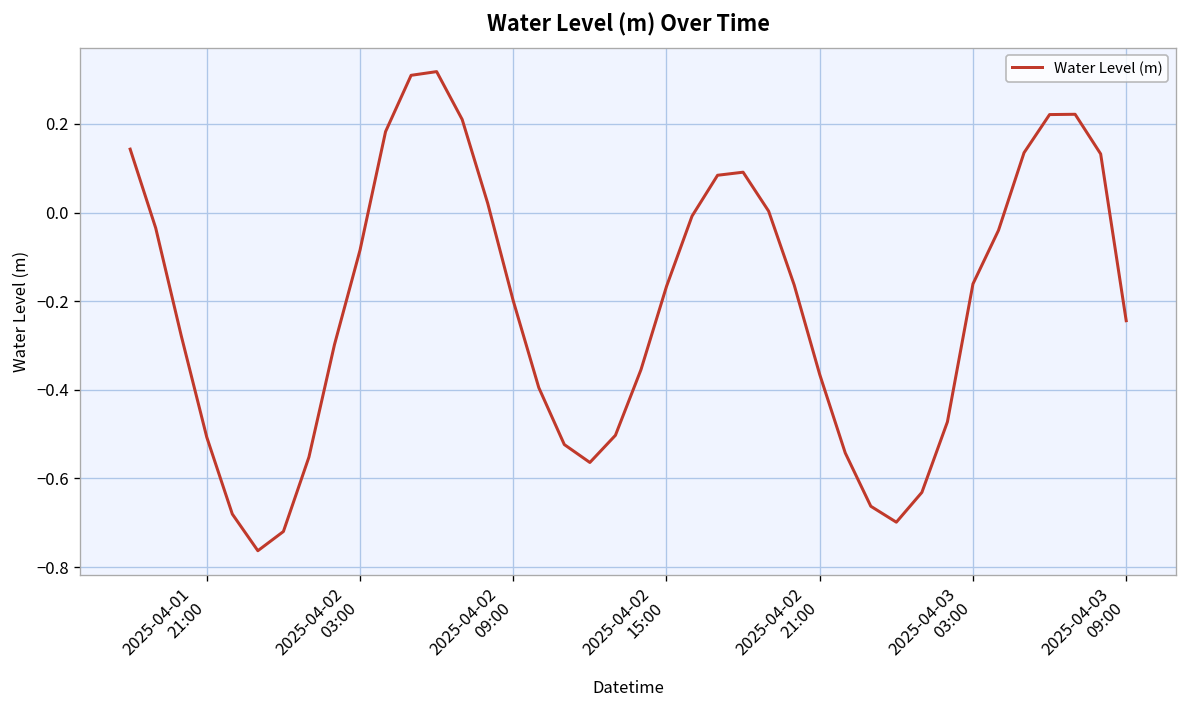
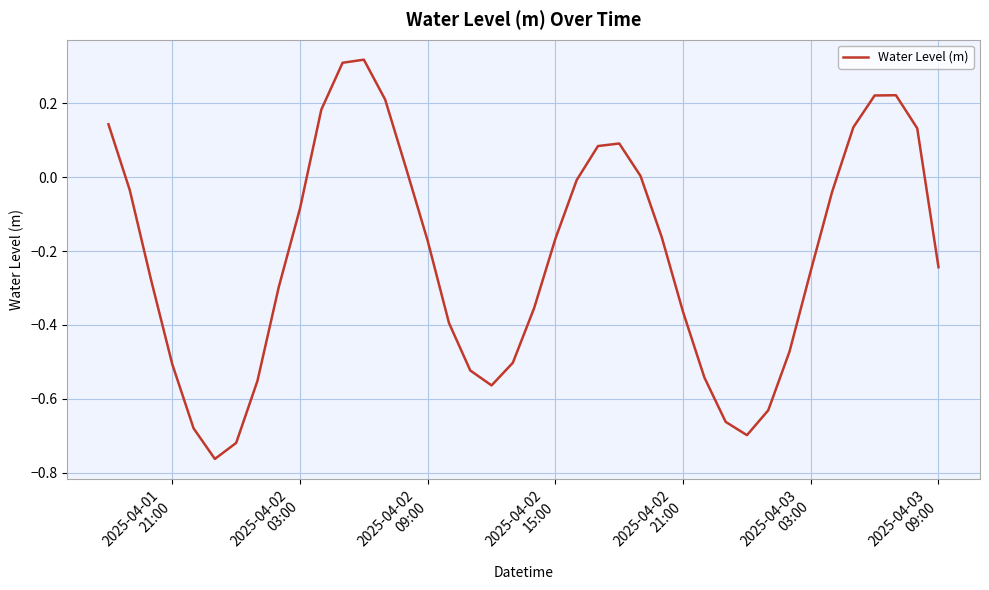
  {
    "2025-04-01 21:00": -0.51,
    "2025-04-02 03:00": -0.08,
-   "2025-04-02 09:00": -0.20,
+   "2025-04-02 09:00": -0.17,
    "2025-04-02 15:00": -0.17,
    "2025-04-02 21:00": -0.37,
-   "2025-04-03 03:00": -0.16,
+   "2025-04-03 03:00": -0.25,
    "2025-04-03 09:00": -0.24
  }
